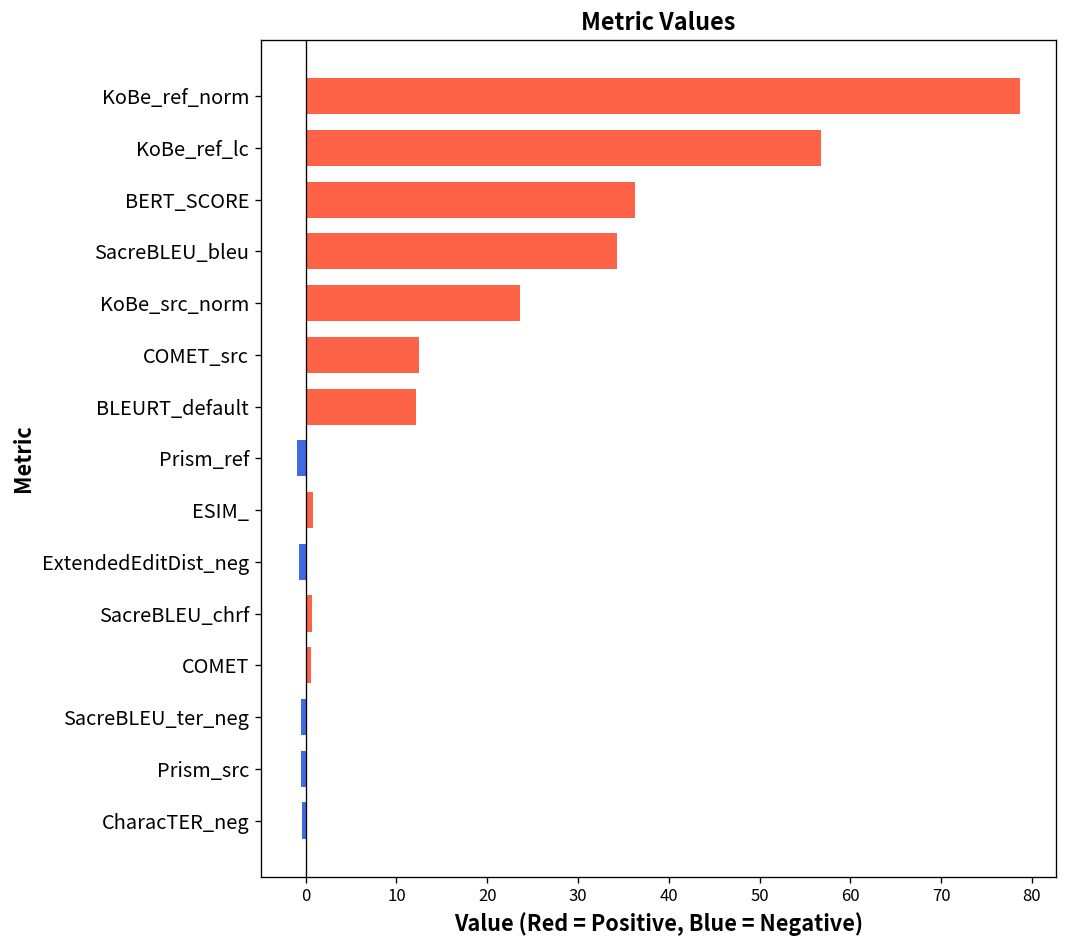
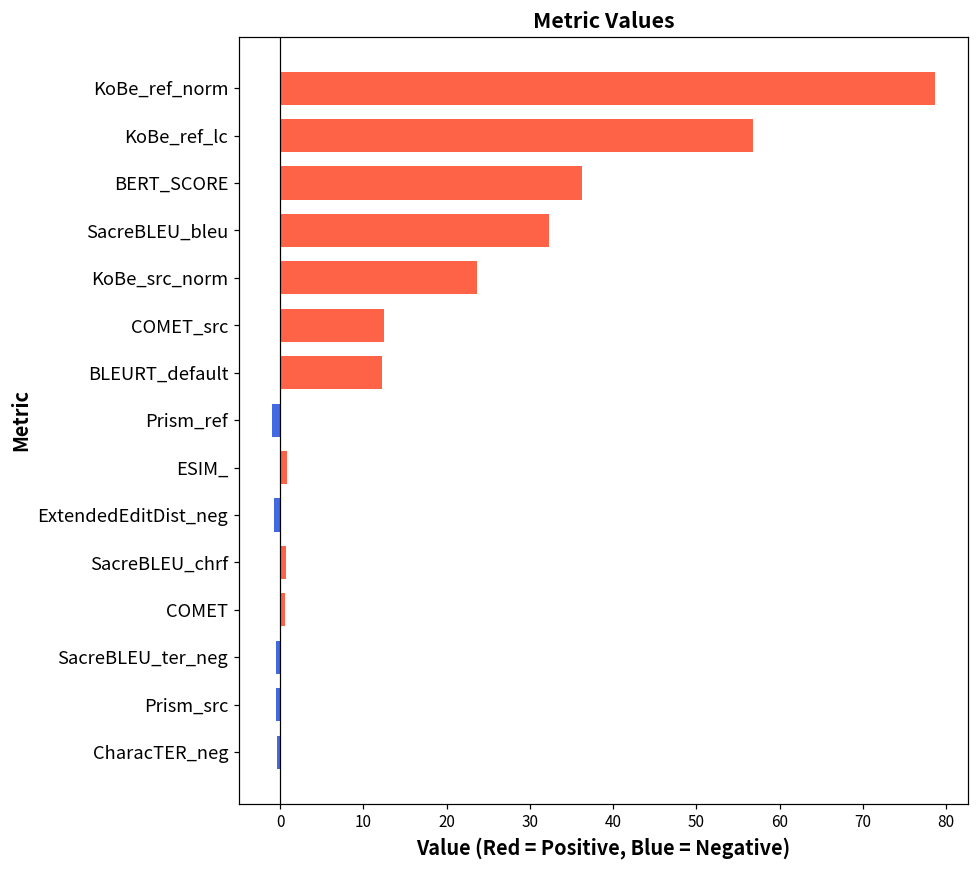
  {
    "KoBe_ref_norm": 79,
    "KoBe_ref_lc": 57,
    "BERT_SCORE": 36,
-   "SacreBLEU_bleu": 34,
+   "SacreBLEU_bleu": 32,
    "KoBe_src_norm": 24,
    "COMET_src": 13,
    "BLEURT_default": 12,
    "Prism_ref": -1,
    "ESIM_": 1,
    "ExtendedEditDist_neg": -1,
    "SacreBLEU_chrf": 1,
    "COMET": 1,
    "SacreBLEU_ter_neg": -1,
    "Prism_src": -1,
    "CharacTER_neg": 0
  }
